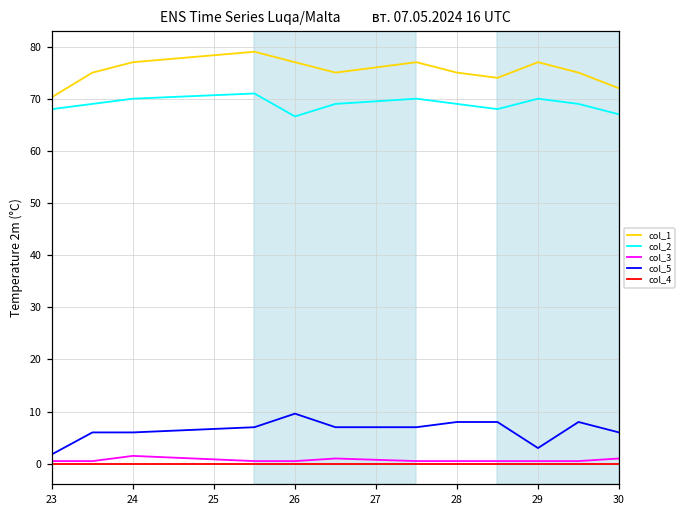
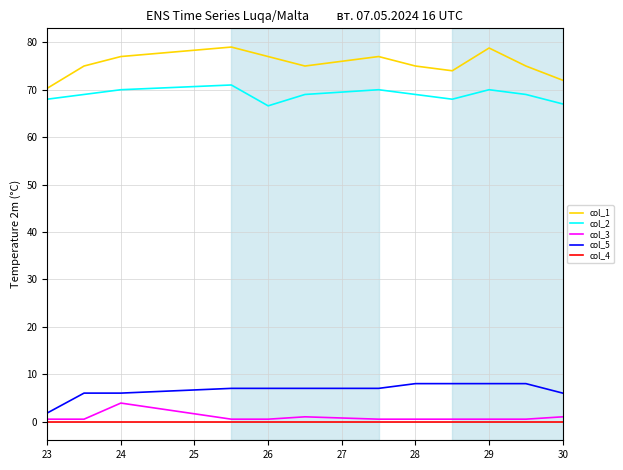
  {
    "col_1": {
      "23": 70,
      "24": 77,
      "26": 77,
      "28": 75,
-     "29": 77,
+     "29": 79,
      "30": 72
    },
    "col_2": {
      "23": 68,
      "24": 70,
      "26": 67,
      "28": 69,
      "29": 70,
      "30": 67
    },
    "col_3": {
-     "24": 2,
+     "24": 4,
      "30": 1
    },
    "col_5": {
      "23": 2,
      "24": 6,
-     "26": 10,
+     "26": 7,
      "28": 8,
-     "29": 3,
+     "29": 8,
      "30": 6
    },
    "col_4": {
      "24": 0,
      "30": 0
    }
  }
